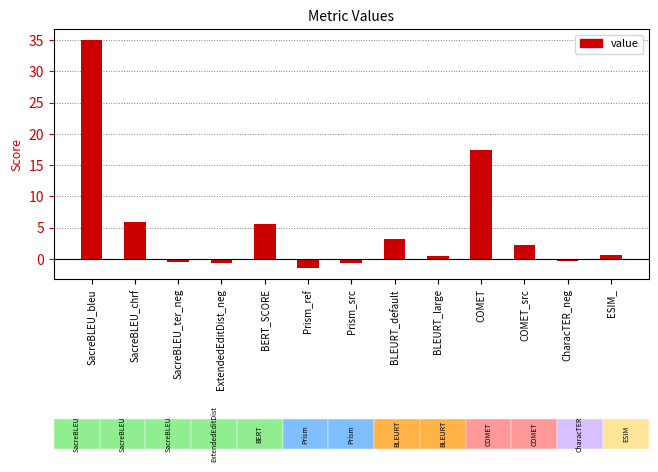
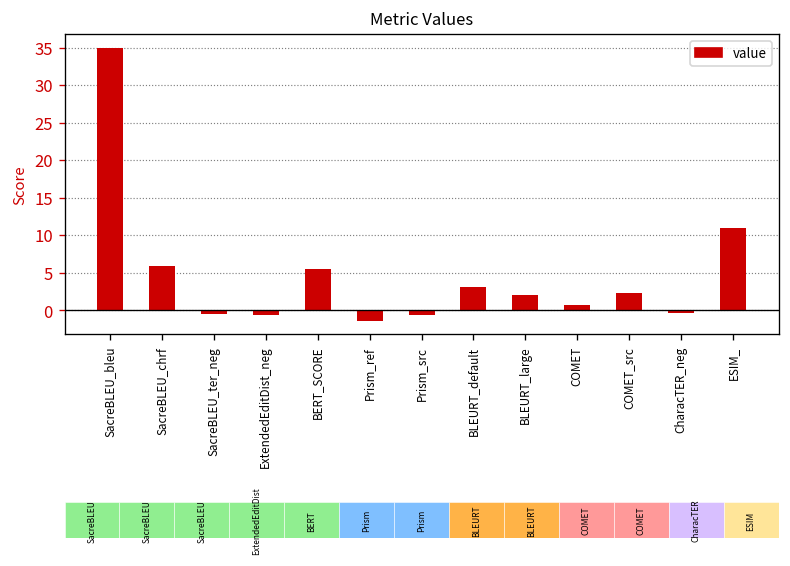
  {
    "SacreBLEU_bleu": 35,
    "SacreBLEU_chrf": 6,
    "SacreBLEU_ter_neg": -1,
    "ExtendedEditDist_neg": -1,
    "BERT_SCORE": 6,
    "Prism_ref": -1,
    "Prism_src": -1,
    "BLEURT_default": 3,
-   "BLEURT_large": 0,
-   "COMET": 17,
+   "BLEURT_large": 2,
+   "COMET": 1,
    "COMET_src": 2,
-   "ESIM_": 1
+   "ESIM_": 11
  }
